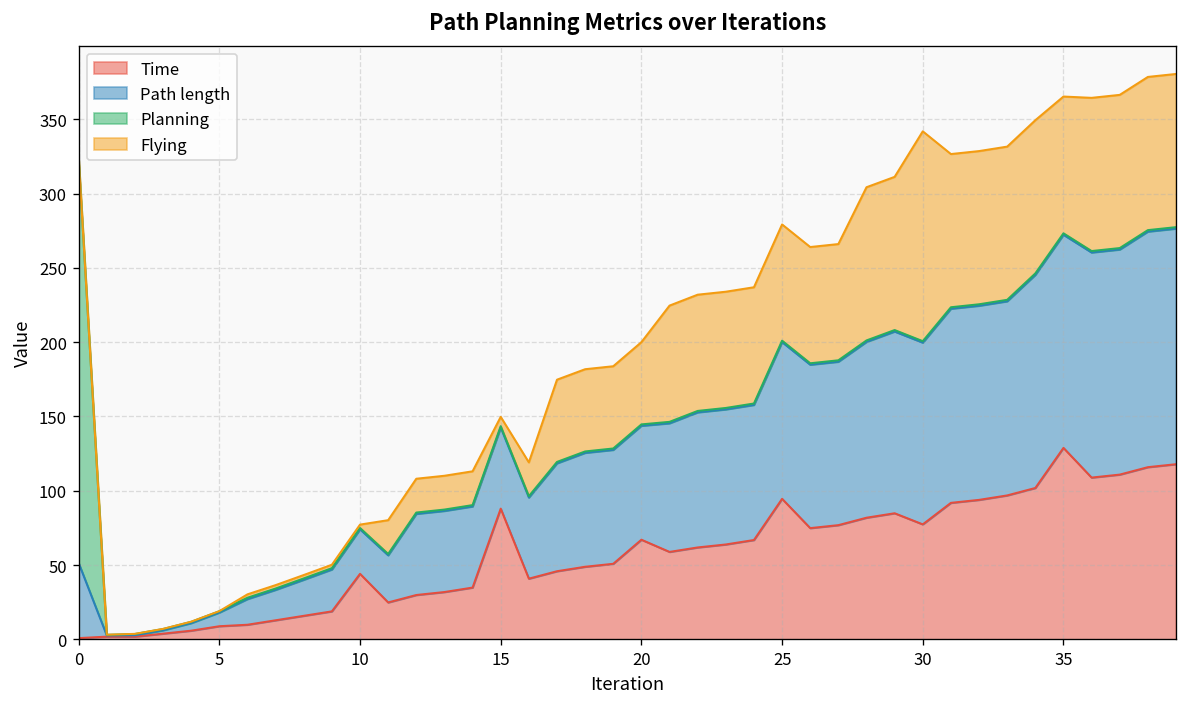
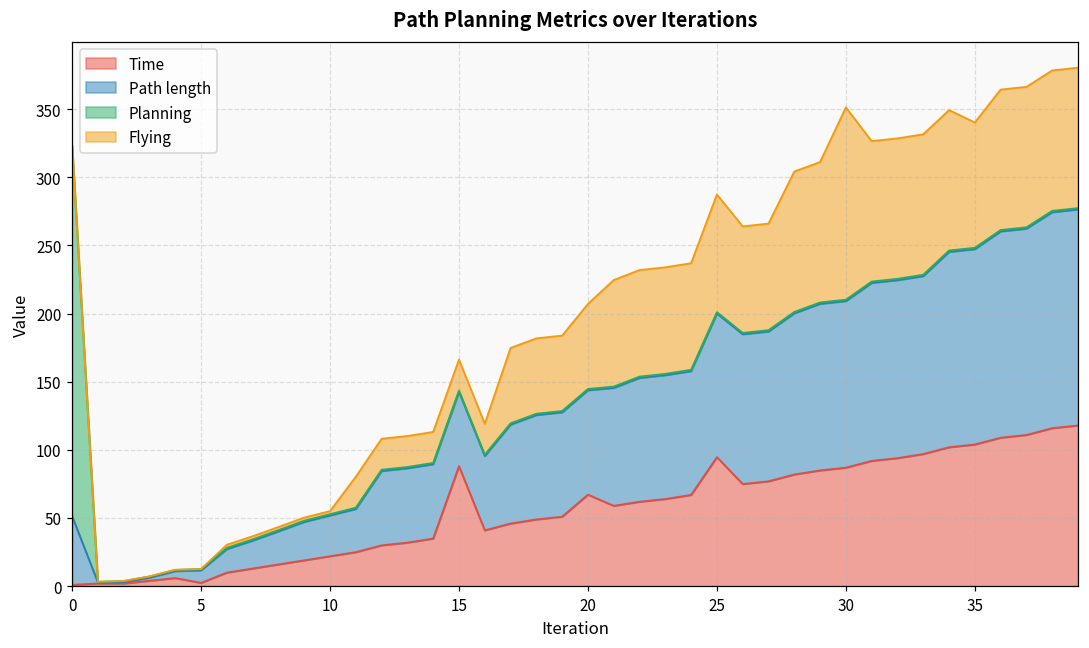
  {
    "Time": {
      "0": 1,
-     "5": 9,
-     "10": 44,
+     "5": 2,
+     "10": 22,
      "15": 88,
      "20": 67,
      "25": 95,
-     "30": 77,
-     "35": 129
+     "30": 87,
+     "35": 104
    },
    "Path length": {
      "0": 51
    },
    "Flying": {
      "10": 2,
-     "15": 6,
-     "20": 55,
-     "25": 78,
+     "15": 23,
+     "20": 62,
+     "25": 86,
      "30": 141,
      "35": 92
    }
  }
